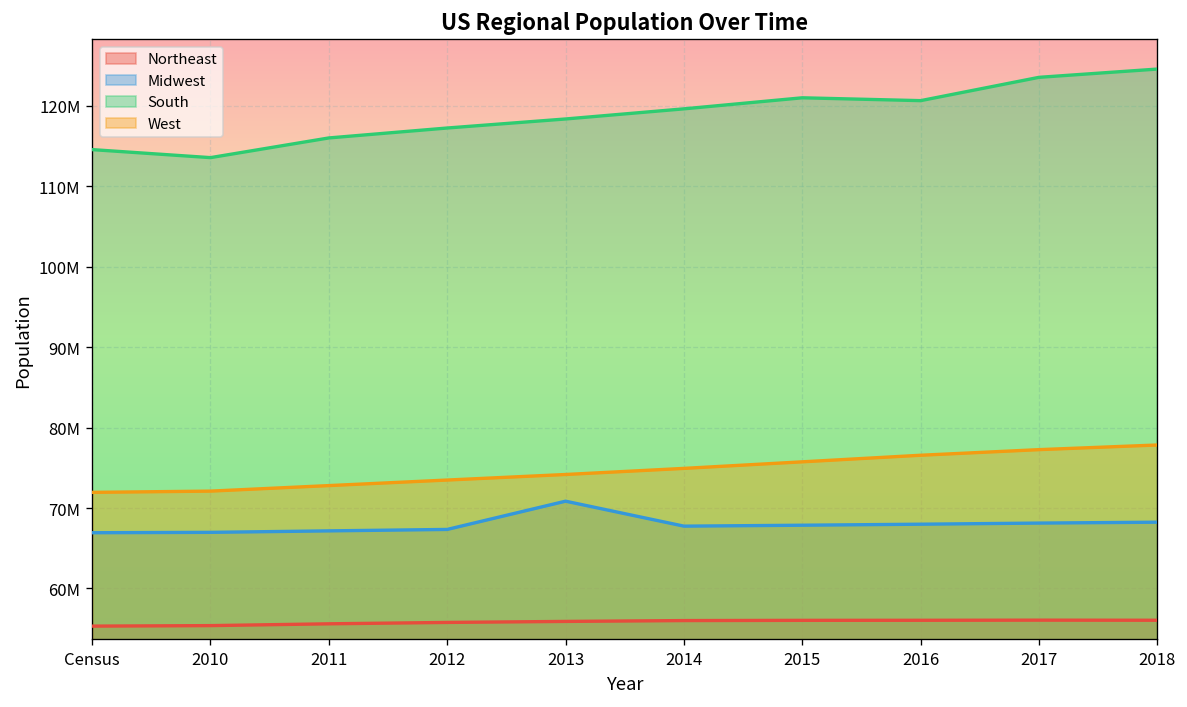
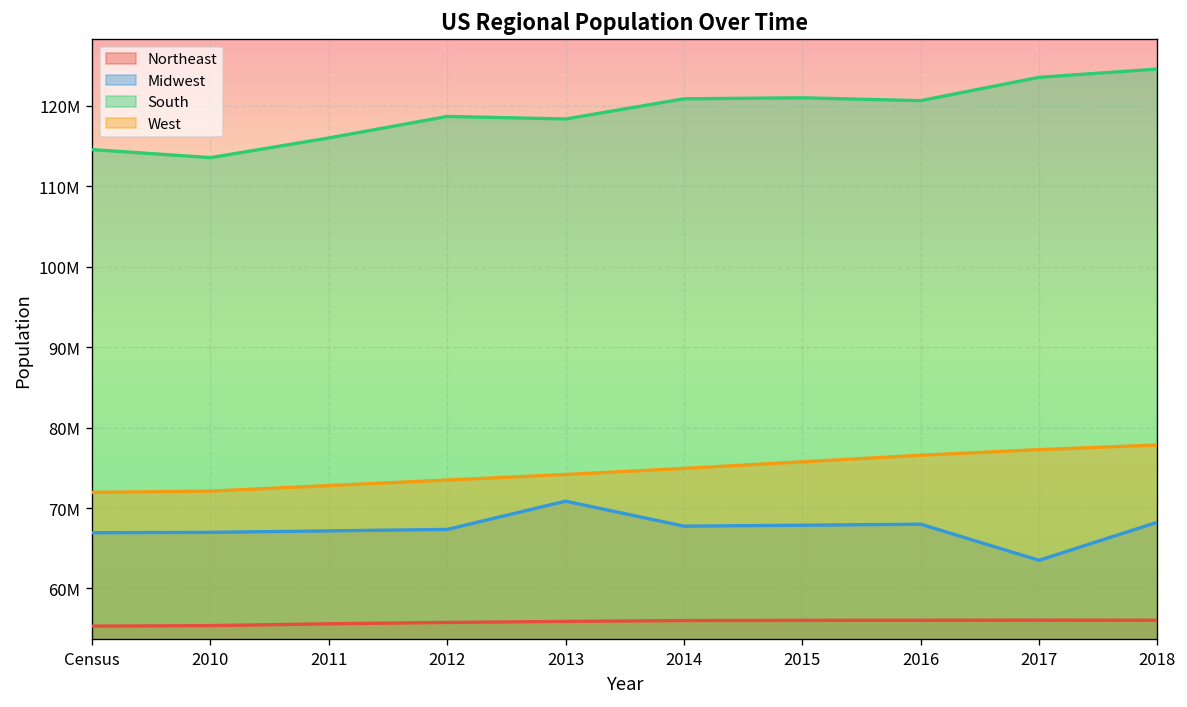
  {
    "Midwest": {
      "Census": 67000000,
      "2010": 67000000,
      "2011": 67000000,
      "2012": 67000000,
      "2013": 71000000,
      "2014": 68000000,
      "2015": 68000000,
      "2016": 68000000,
-     "2017": 68000000,
+     "2017": 64000000,
      "2018": 68000000
    },
    "South": {
      "Census": 115000000,
      "2010": 114000000,
      "2011": 116000000,
-     "2012": 117000000,
+     "2012": 119000000,
      "2013": 118000000,
-     "2014": 120000000,
+     "2014": 121000000,
      "2015": 121000000,
      "2016": 121000000,
      "2017": 124000000,
      "2018": 125000000
    }
  }
